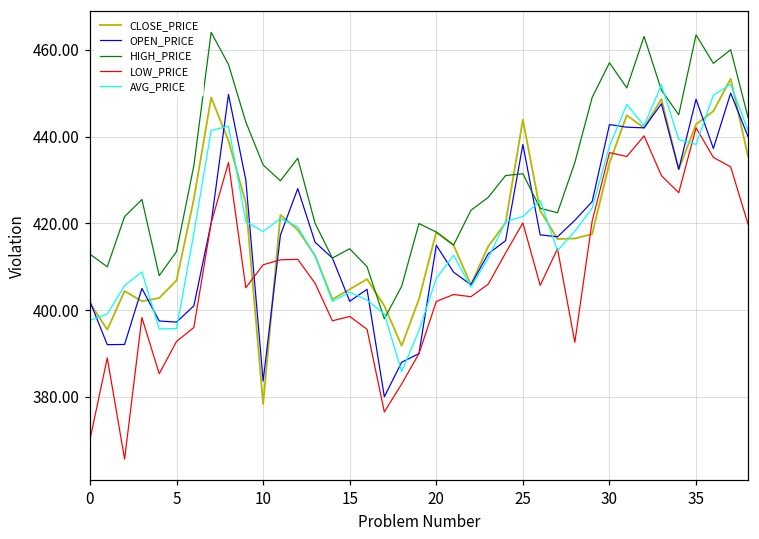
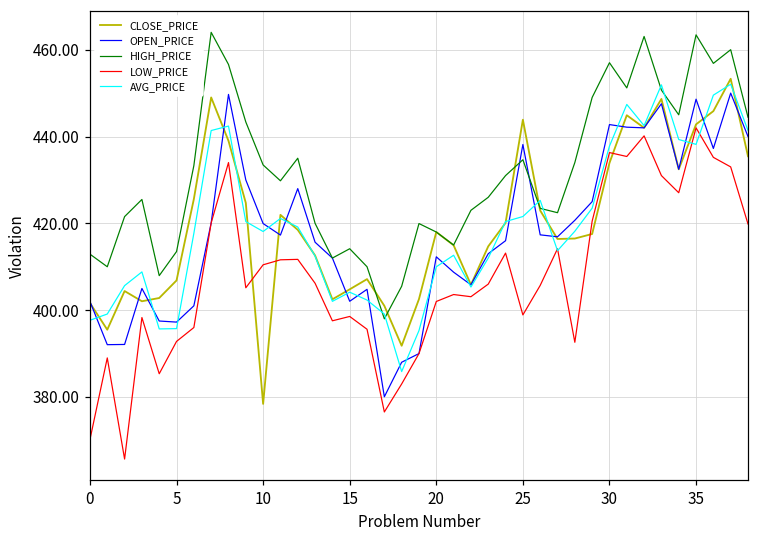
  {
    "CLOSE_PRICE": {
      "5": 407,
      "10": 378,
      "15": 405,
      "25": 444,
      "30": 434,
      "35": 443
    },
    "OPEN_PRICE": {
      "5": 397,
-     "10": 384,
+     "10": 420,
      "15": 402,
-     "20": 415,
+     "20": 412,
      "25": 438,
      "30": 443,
      "35": 449
    },
    "HIGH_PRICE": {
      "0": 413,
      "5": 414,
      "10": 433,
      "15": 414,
-     "25": 431,
+     "25": 435,
      "30": 457,
      "35": 463
    },
    "LOW_PRICE": {
      "0": 370,
      "5": 393,
      "10": 410,
      "15": 399,
      "20": 402,
-     "25": 420,
+     "25": 399,
      "30": 436,
      "35": 442
    },
    "AVG_PRICE": {
      "0": 398,
      "5": 396,
      "10": 418,
      "15": 404,
-     "20": 407,
+     "20": 410,
      "25": 422,
      "30": 438,
      "35": 438
    }
  }
